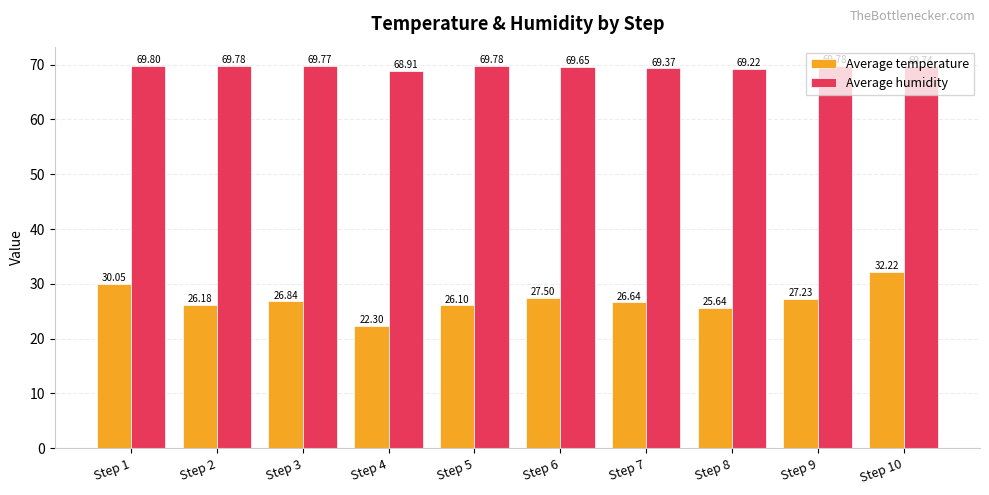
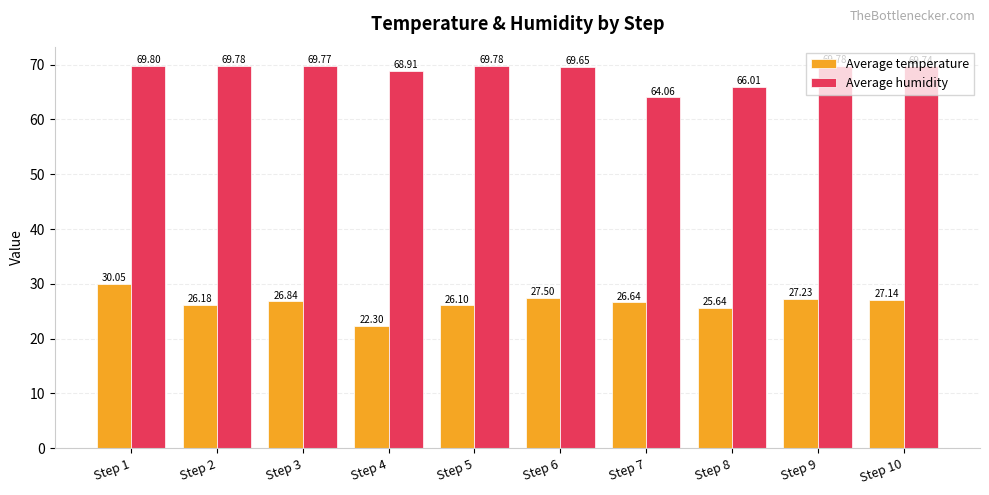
  {
    "Average temperature": {
      "Step 1": 30.05,
      "Step 2": 26.18,
      "Step 3": 26.84,
      "Step 4": 22.30,
      "Step 5": 26.10,
      "Step 6": 27.50,
      "Step 7": 26.64,
      "Step 8": 25.64,
      "Step 9": 27.23,
-     "Step 10": 32.22
+     "Step 10": 27.14
    },
    "Average humidity": {
      "Step 1": 69.80,
      "Step 2": 69.78,
      "Step 3": 69.77,
      "Step 4": 68.91,
      "Step 5": 69.78,
      "Step 6": 69.65,
-     "Step 7": 69.37,
-     "Step 8": 69.22
+     "Step 7": 64.06,
+     "Step 8": 66.01
    }
  }
